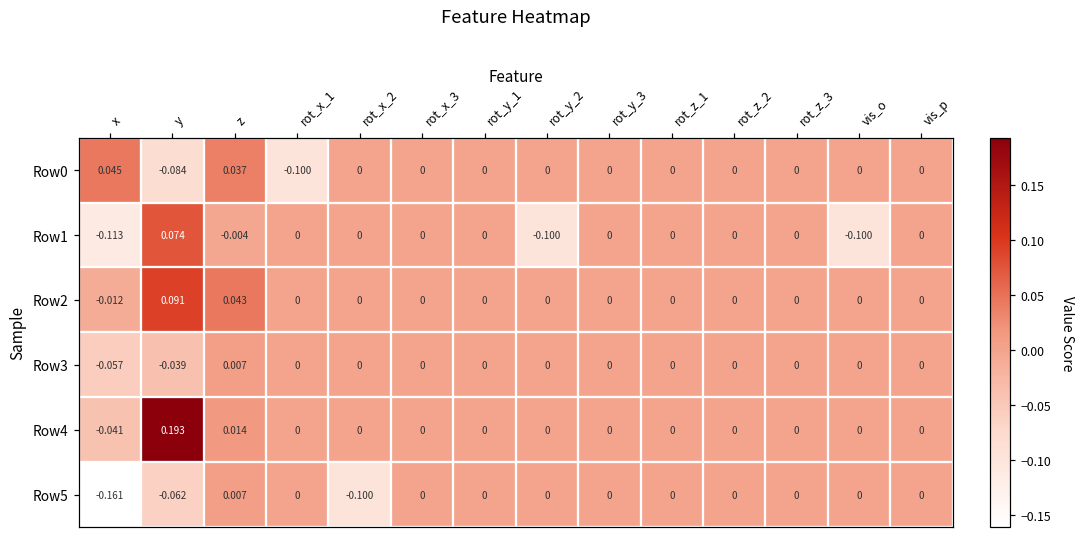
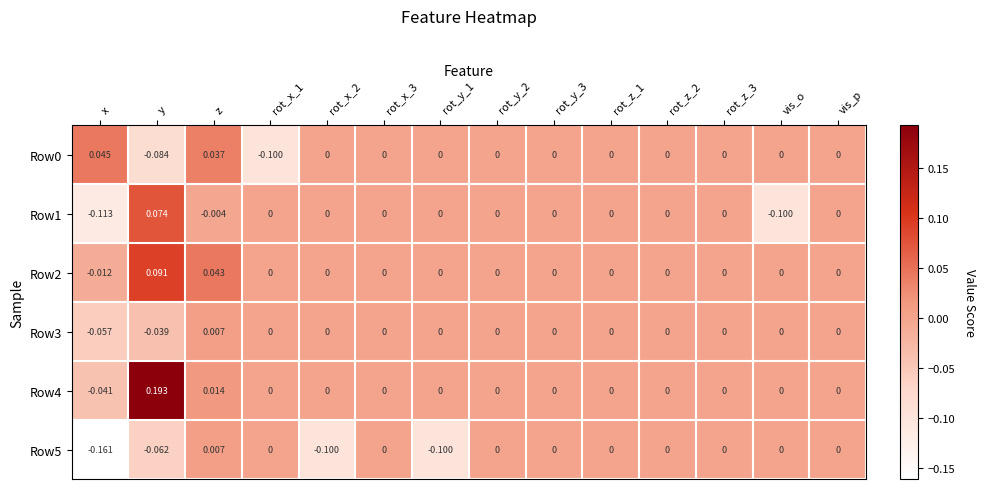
  {
    "Row0": {
      "x": 0.045,
      "y": -0.084,
      "z": 0.037,
      "rot_x_1": -0.100,
      "rot_x_2": 0,
      "rot_x_3": 0,
      "rot_y_1": 0,
      "rot_y_2": 0,
      "rot_y_3": 0,
      "rot_z_1": 0,
      "rot_z_2": 0,
      "rot_z_3": 0,
      "vis_o": 0,
      "vis_p": 0
    },
    "Row1": {
      "x": -0.113,
      "y": 0.074,
      "z": -0.004,
      "rot_x_1": 0,
      "rot_x_2": 0,
      "rot_x_3": 0,
      "rot_y_1": 0,
-     "rot_y_2": -0.100,
+     "rot_y_2": 0,
      "rot_y_3": 0,
      "rot_z_1": 0,
      "rot_z_2": 0,
      "rot_z_3": 0,
      "vis_o": -0.100,
      "vis_p": 0
    },
    "Row2": {
      "x": -0.012,
      "y": 0.091,
      "z": 0.043,
      "rot_x_1": 0,
      "rot_x_2": 0,
      "rot_x_3": 0,
      "rot_y_1": 0,
      "rot_y_2": 0,
      "rot_y_3": 0,
      "rot_z_1": 0,
      "rot_z_2": 0,
      "rot_z_3": 0,
      "vis_o": 0,
      "vis_p": 0
    },
    "Row3": {
      "x": -0.057,
      "y": -0.039,
      "z": 0.007,
      "rot_x_1": 0,
      "rot_x_2": 0,
      "rot_x_3": 0,
      "rot_y_1": 0,
      "rot_y_2": 0,
      "rot_y_3": 0,
      "rot_z_1": 0,
      "rot_z_2": 0,
      "rot_z_3": 0,
      "vis_o": 0,
      "vis_p": 0
    },
    "Row4": {
      "x": -0.041,
      "y": 0.193,
      "z": 0.014,
      "rot_x_1": 0,
      "rot_x_2": 0,
      "rot_x_3": 0,
      "rot_y_1": 0,
      "rot_y_2": 0,
      "rot_y_3": 0,
      "rot_z_1": 0,
      "rot_z_2": 0,
      "rot_z_3": 0,
      "vis_o": 0,
      "vis_p": 0
    },
    "Row5": {
      "x": -0.161,
      "y": -0.062,
      "z": 0.007,
      "rot_x_1": 0,
      "rot_x_2": -0.100,
      "rot_x_3": 0,
-     "rot_y_1": 0,
+     "rot_y_1": -0.100,
      "rot_y_2": 0,
      "rot_y_3": 0,
      "rot_z_1": 0,
      "rot_z_2": 0,
      "rot_z_3": 0,
      "vis_o": 0,
      "vis_p": 0
    }
  }
